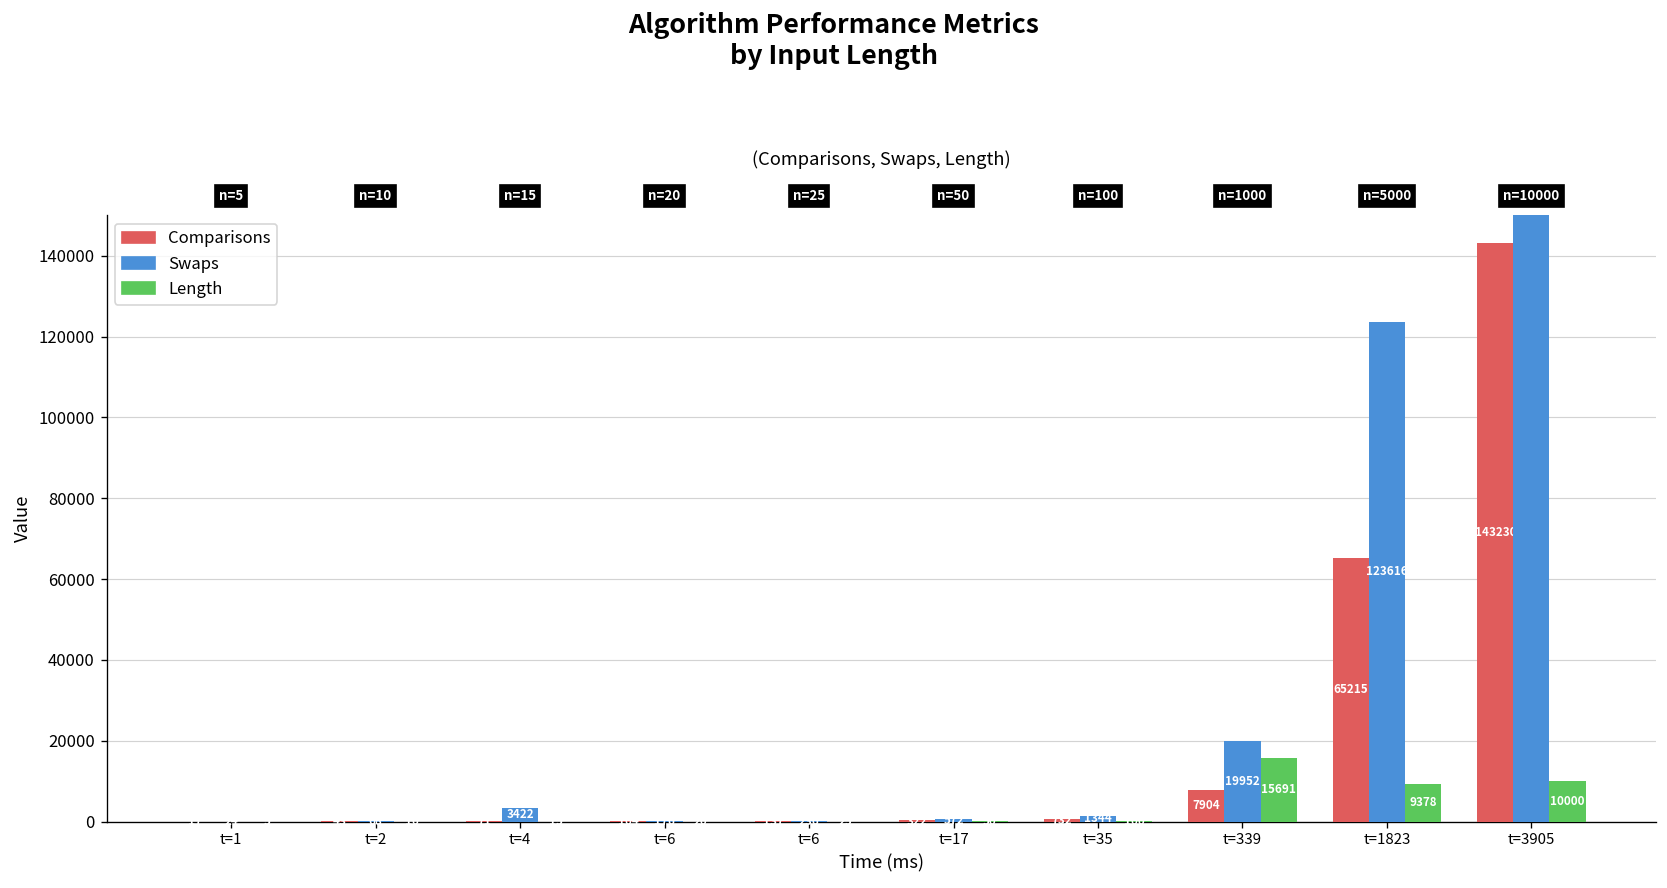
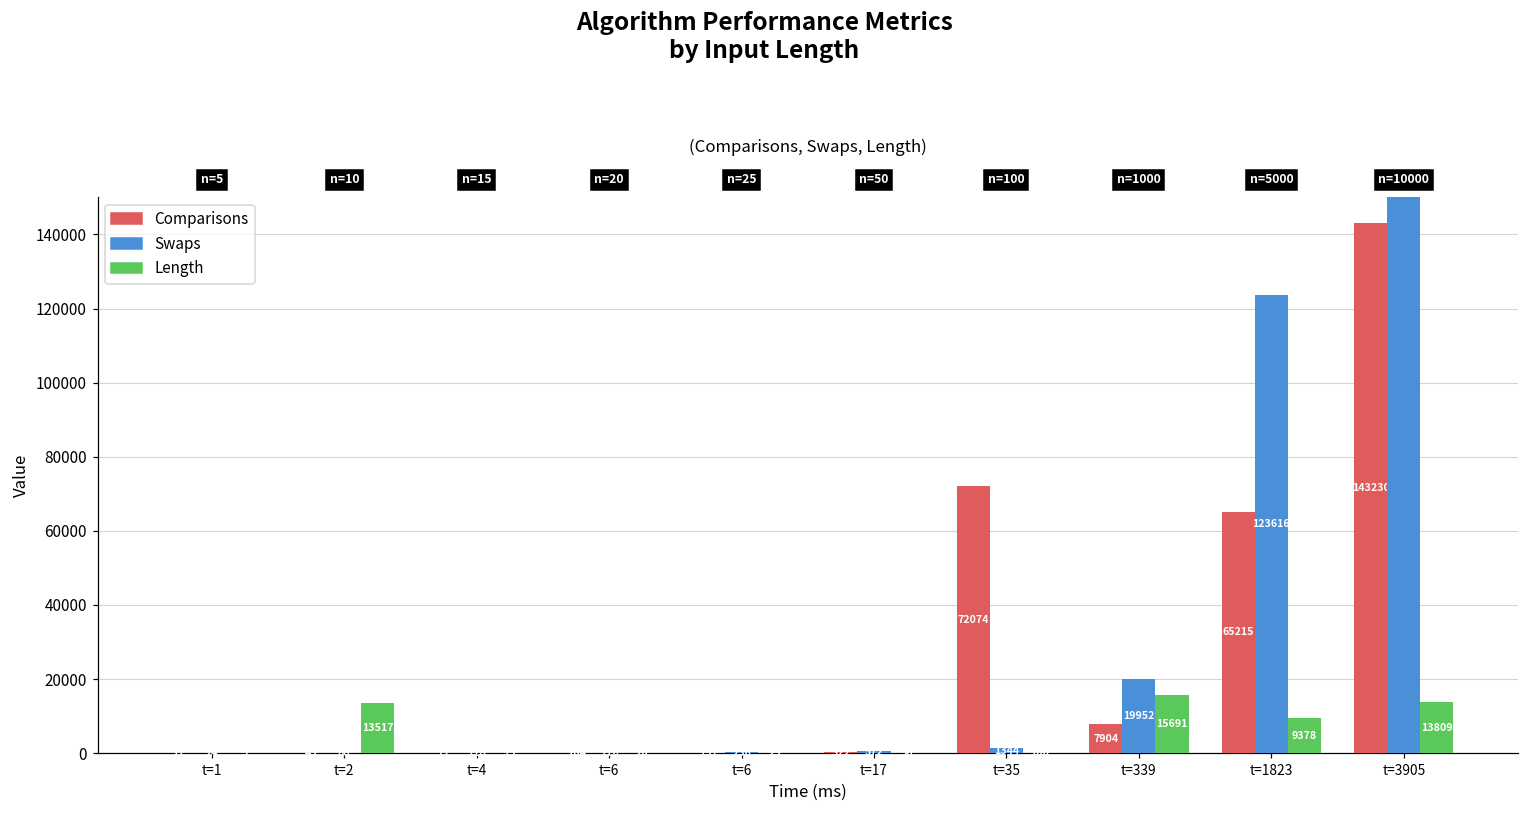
  {
    "Comparisons": {
-     "t=35": 1000
+     "t=35": 72000
    },
    "Swaps": {
-     "t=4": 3000,
+     "t=4": 0,
      "t=35": 1000
    },
    "Length": {
-     "t=2": 0,
+     "t=2": 14000,
      "t=339": 15691,
      "t=1823": 9378,
-     "t=3905": 10000
+     "t=3905": 13809
    }
  }
